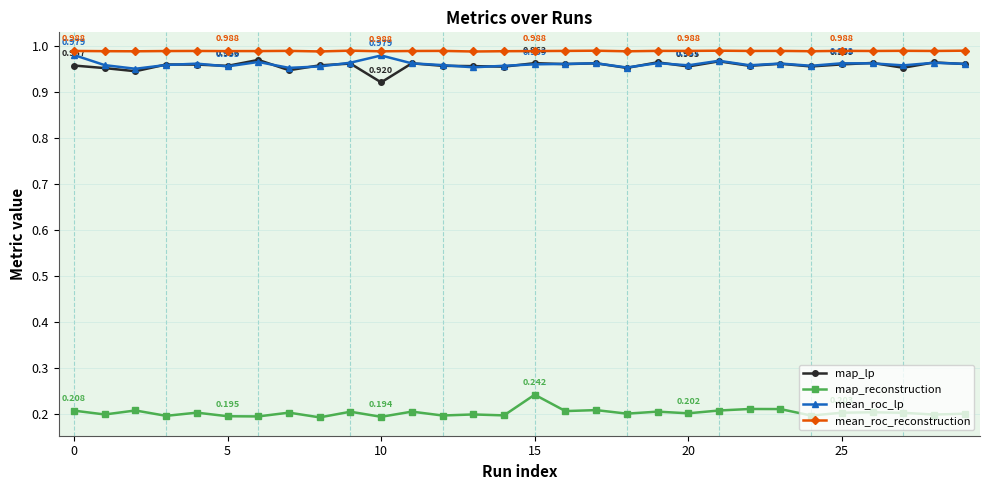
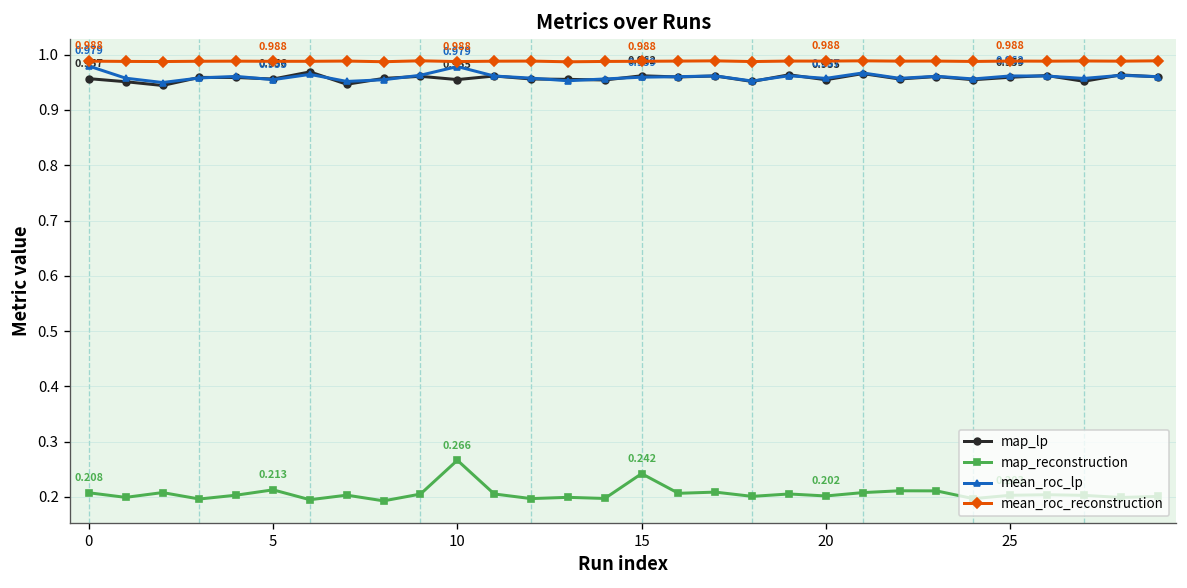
  {
    "map_lp": {
-     "10": 0.920
+     "10": 0.955
    },
    "map_reconstruction": {
      "0": 0.208,
-     "5": 0.195,
-     "10": 0.194,
+     "5": 0.213,
+     "10": 0.266,
      "15": 0.242,
      "20": 0.202
    },
    "mean_roc_reconstruction": {
      "5": 0.988,
      "15": 0.988,
      "20": 0.988,
      "25": 0.988
    }
  }
